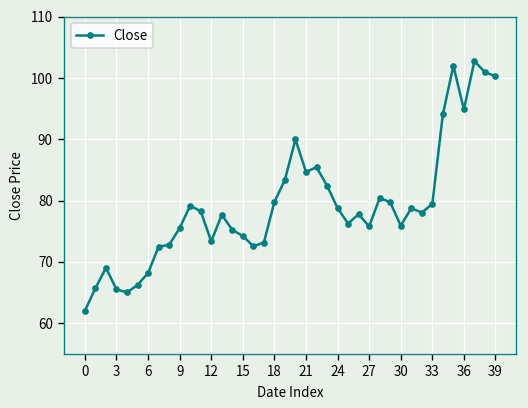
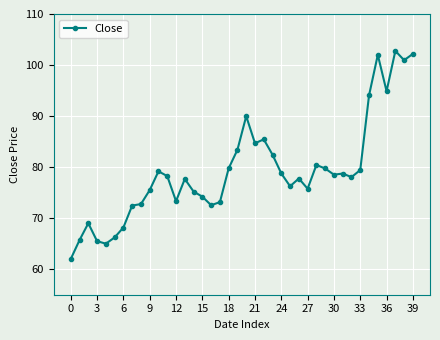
  {
    "0": 62,
    "3": 65,
    "6": 68,
    "9": 76,
    "12": 73,
    "15": 74,
    "18": 80,
    "21": 85,
    "24": 79,
    "27": 76,
-   "30": 76,
+   "30": 79,
    "33": 79,
    "36": 95,
-   "39": 100
+   "39": 102
  }
